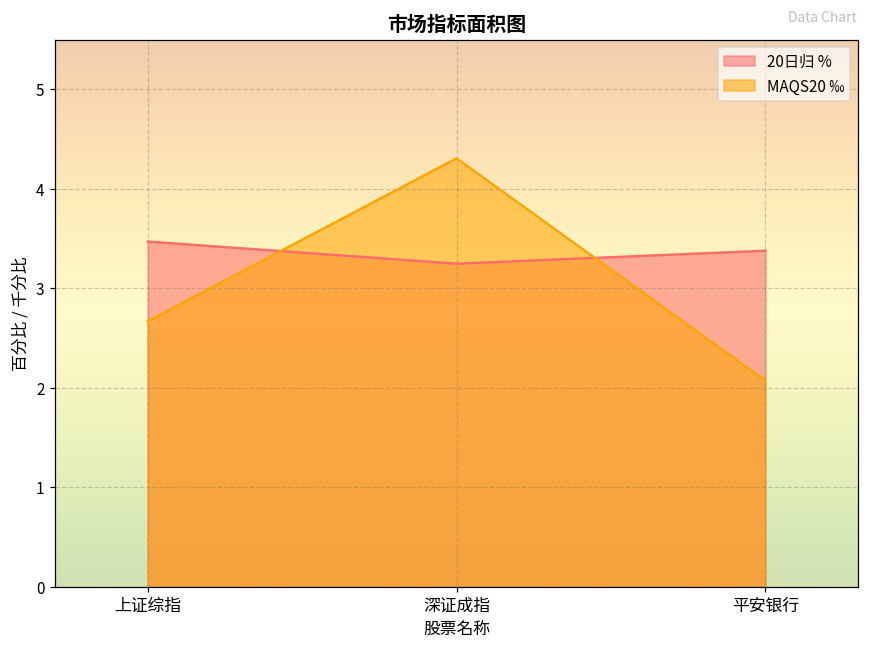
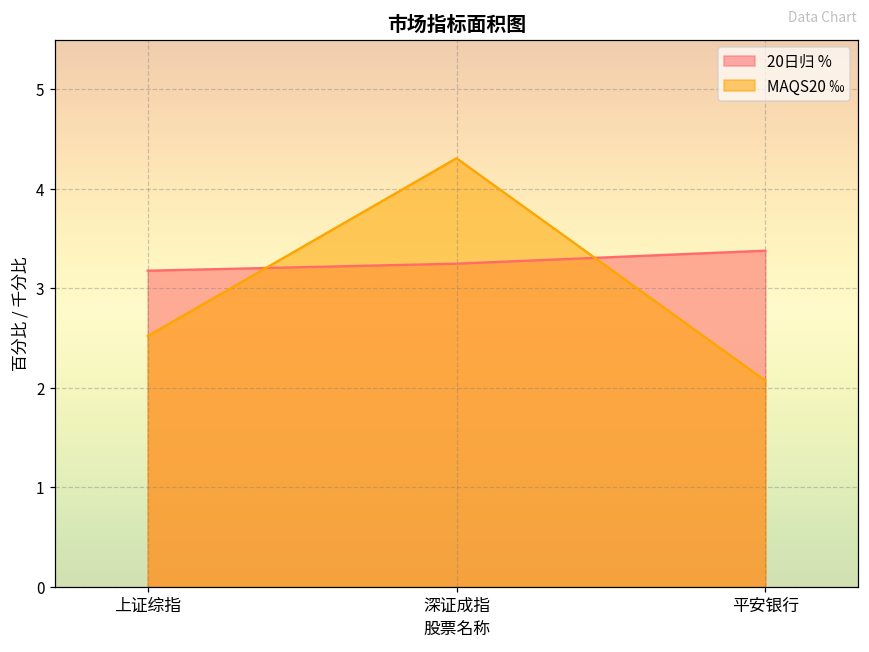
  {
    "20日归 %": {
-     "上证综指": 3.5,
+     "上证综指": 3.2,
      "深证成指": 3.2,
      "平安银行": 3.4
    },
    "MAQS20 ‰": {
-     "上证综指": 2.7,
+     "上证综指": 2.5,
      "深证成指": 4.3,
      "平安银行": 2.1
    }
  }
